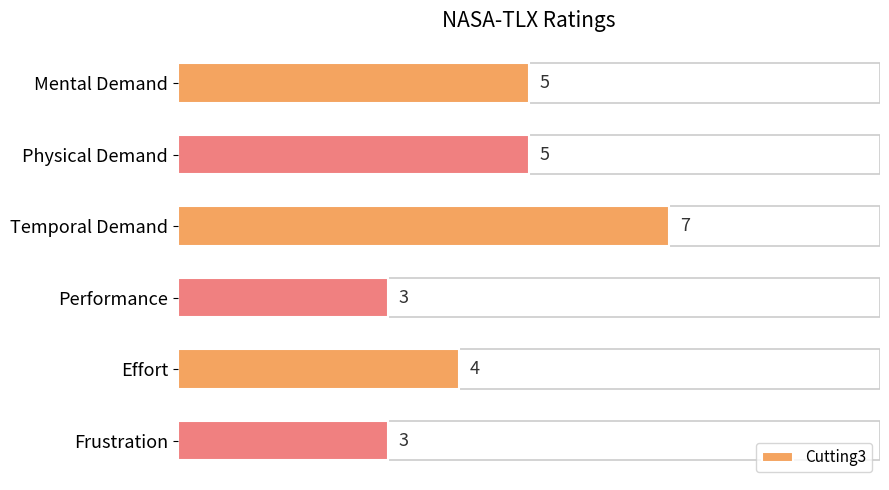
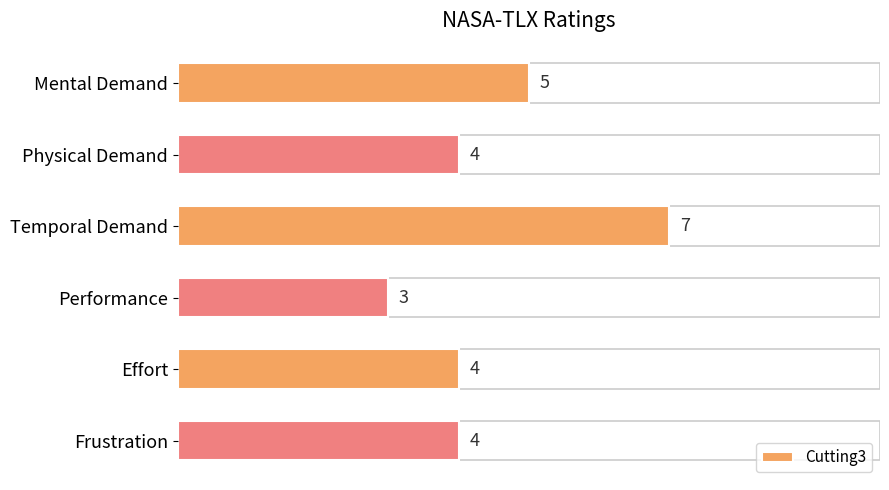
  {
    "Mental Demand": 5,
-   "Physical Demand": 5,
+   "Physical Demand": 4,
    "Temporal Demand": 7,
    "Performance": 3,
    "Effort": 4,
-   "Frustration": 3
+   "Frustration": 4
  }
